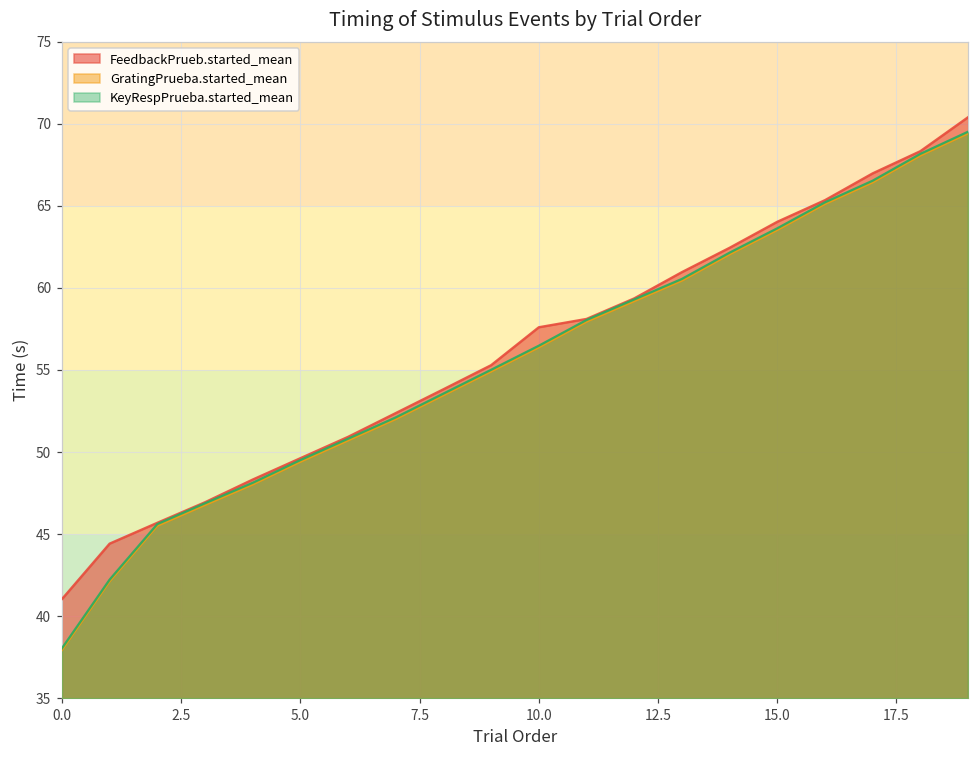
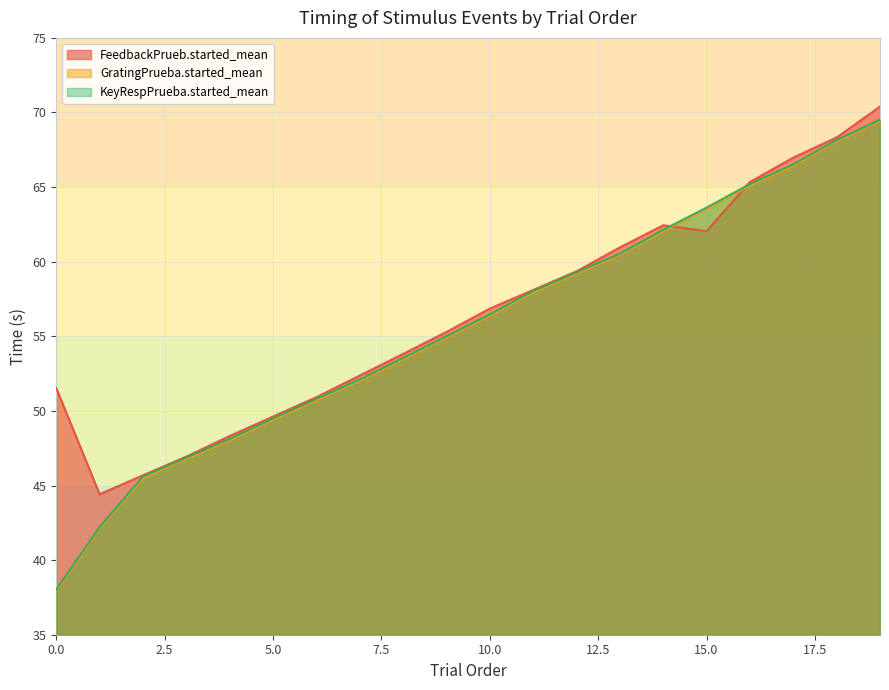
  {
    "FeedbackPrueb.started_mean": {
-     "0.0": 41.0,
-     "10.0": 57.6,
-     "15.0": 64.0
+     "0.0": 51.5,
+     "10.0": 56.9,
+     "15.0": 62.0
    }
  }
